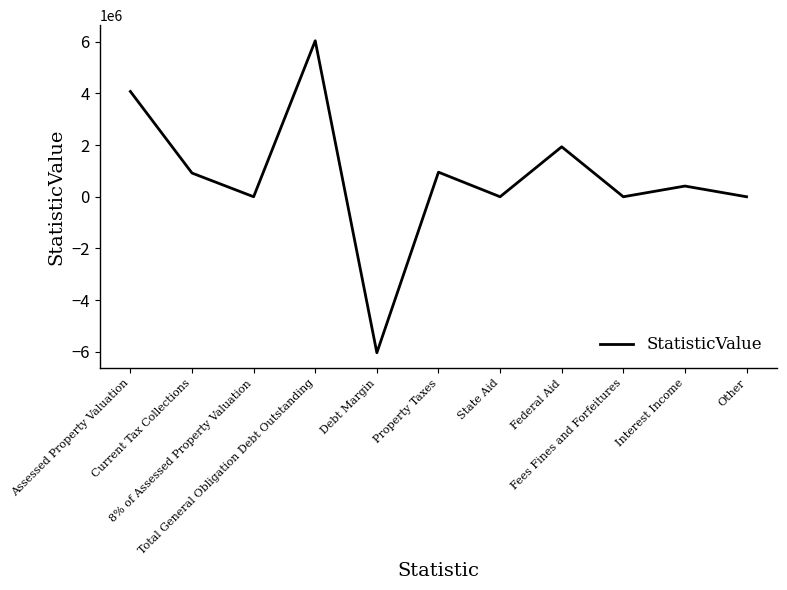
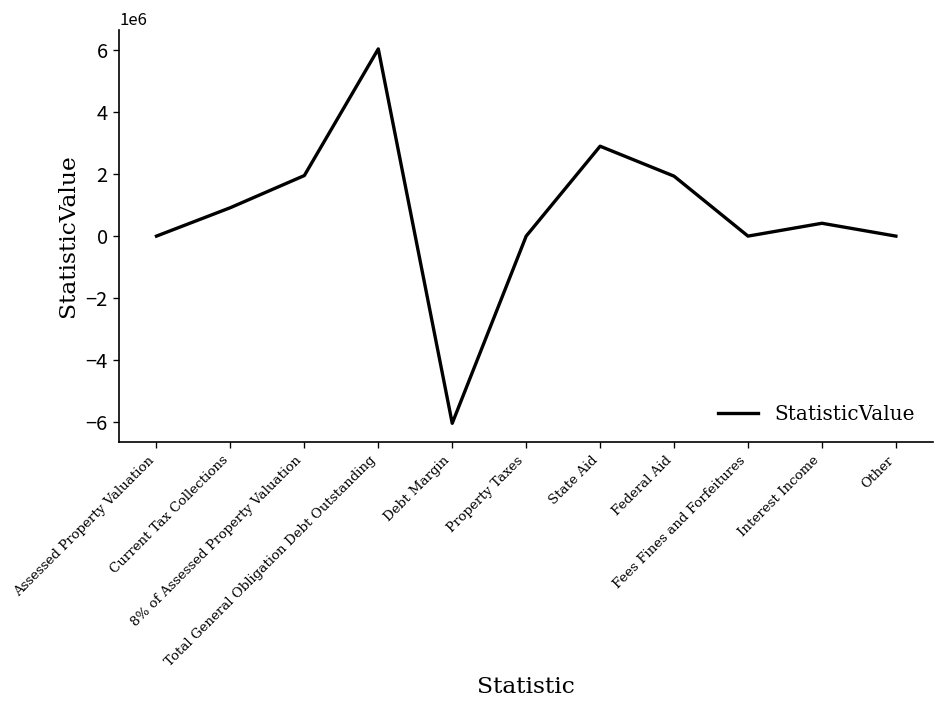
  {
-   "Assessed Property Valuation": 4100000,
+   "Assessed Property Valuation": 0,
    "Current Tax Collections": 900000,
-   "8% of Assessed Property Valuation": 0,
+   "8% of Assessed Property Valuation": 2000000,
    "Total General Obligation Debt Outstanding": 6000000,
    "Debt Margin": -6000000,
-   "Property Taxes": 1000000,
-   "State Aid": 0,
+   "Property Taxes": 0,
+   "State Aid": 2900000,
    "Federal Aid": 1900000,
    "Fees Fines and Forfeitures": 0,
    "Interest Income": 400000,
    "Other": 0
  }
